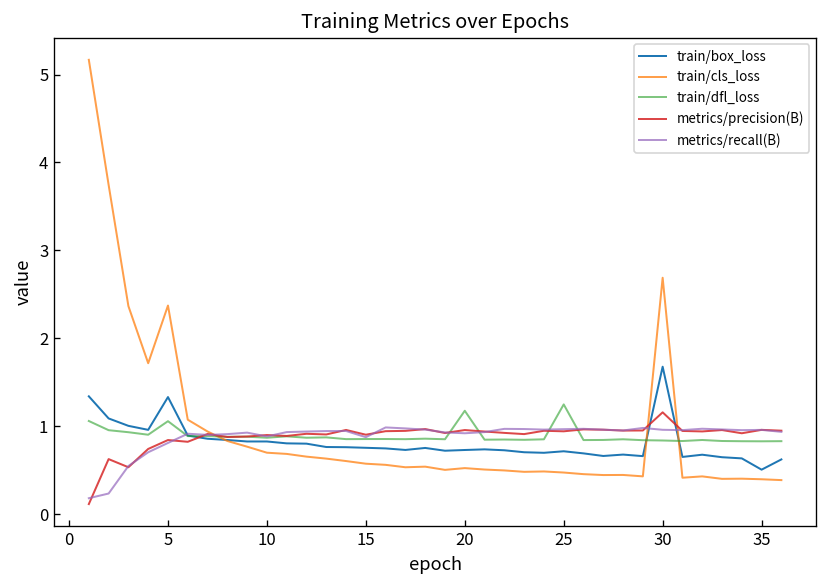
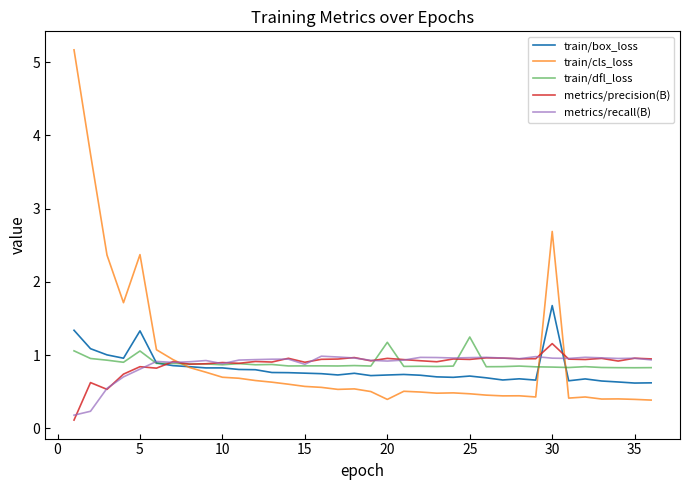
  {
    "train/box_loss": {
      "5": 1.3,
      "10": 0.8,
      "15": 0.8,
      "20": 0.7,
      "25": 0.7,
      "30": 1.7,
-     "35": 0.5
+     "35": 0.6
    },
    "train/cls_loss": {
      "5": 2.4,
      "10": 0.7,
      "15": 0.6,
-     "20": 0.5,
+     "20": 0.4,
      "25": 0.5,
      "30": 2.7,
      "35": 0.4
    },
    "train/dfl_loss": {
      "5": 1.1,
      "20": 1.2,
      "25": 1.2,
      "30": 0.8,
      "35": 0.8
    },
    "metrics/precision(B)": {
      "20": 1.0,
      "30": 1.2
    },
    "metrics/recall(B)": {
      "20": 0.9,
      "30": 1.0
    }
  }
